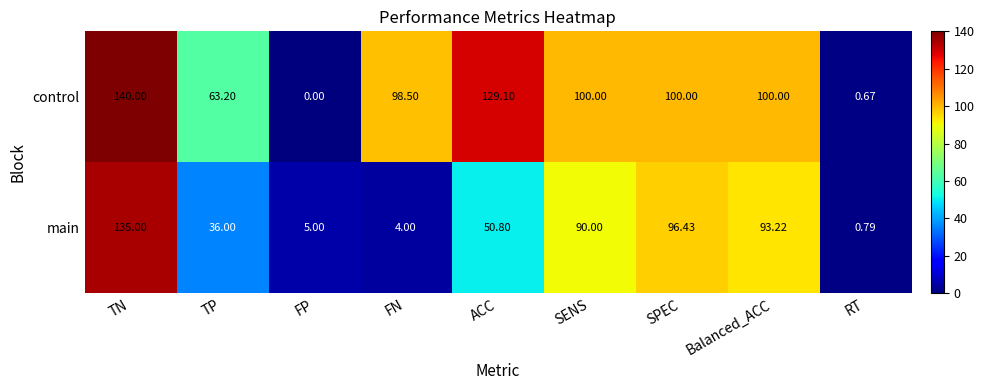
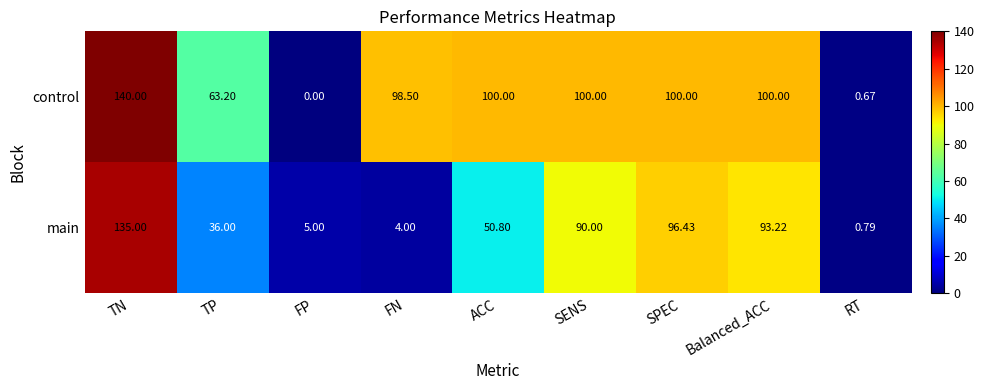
  {
    "control": {
      "TN": 140.00,
      "TP": 63.20,
      "FP": 0.00,
      "FN": 98.50,
-     "ACC": 129.10,
+     "ACC": 100.00,
      "SENS": 100.00,
      "SPEC": 100.00,
      "Balanced_ACC": 100.00,
      "RT": 0.67
    },
    "main": {
      "TN": 135.00,
      "TP": 36.00,
      "FP": 5.00,
      "FN": 4.00,
      "ACC": 50.80,
      "SENS": 90.00,
      "SPEC": 96.43,
      "Balanced_ACC": 93.22,
      "RT": 0.79
    }
  }
